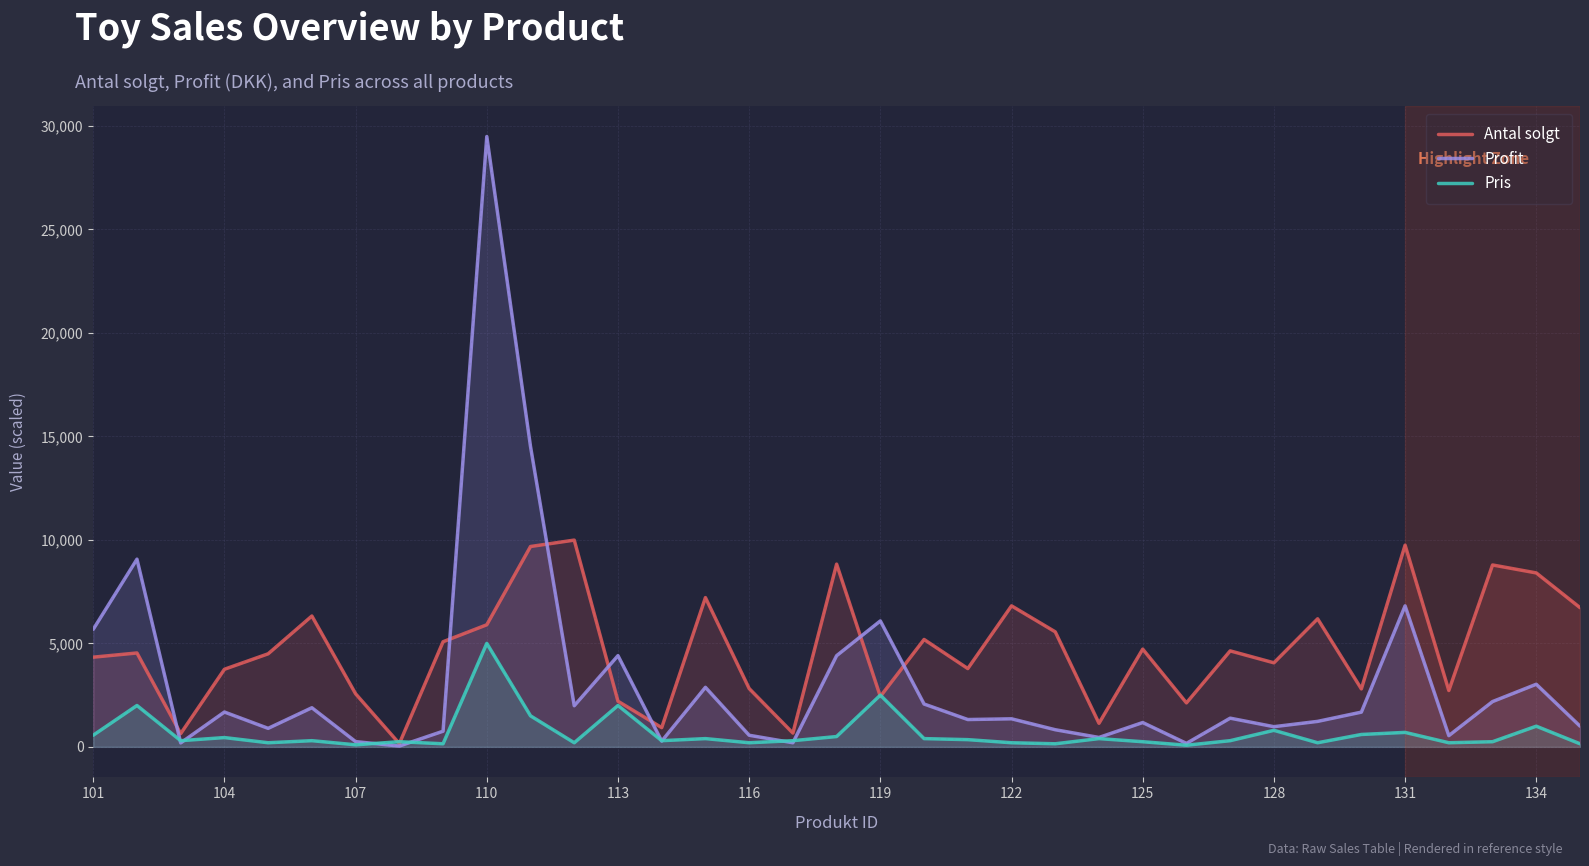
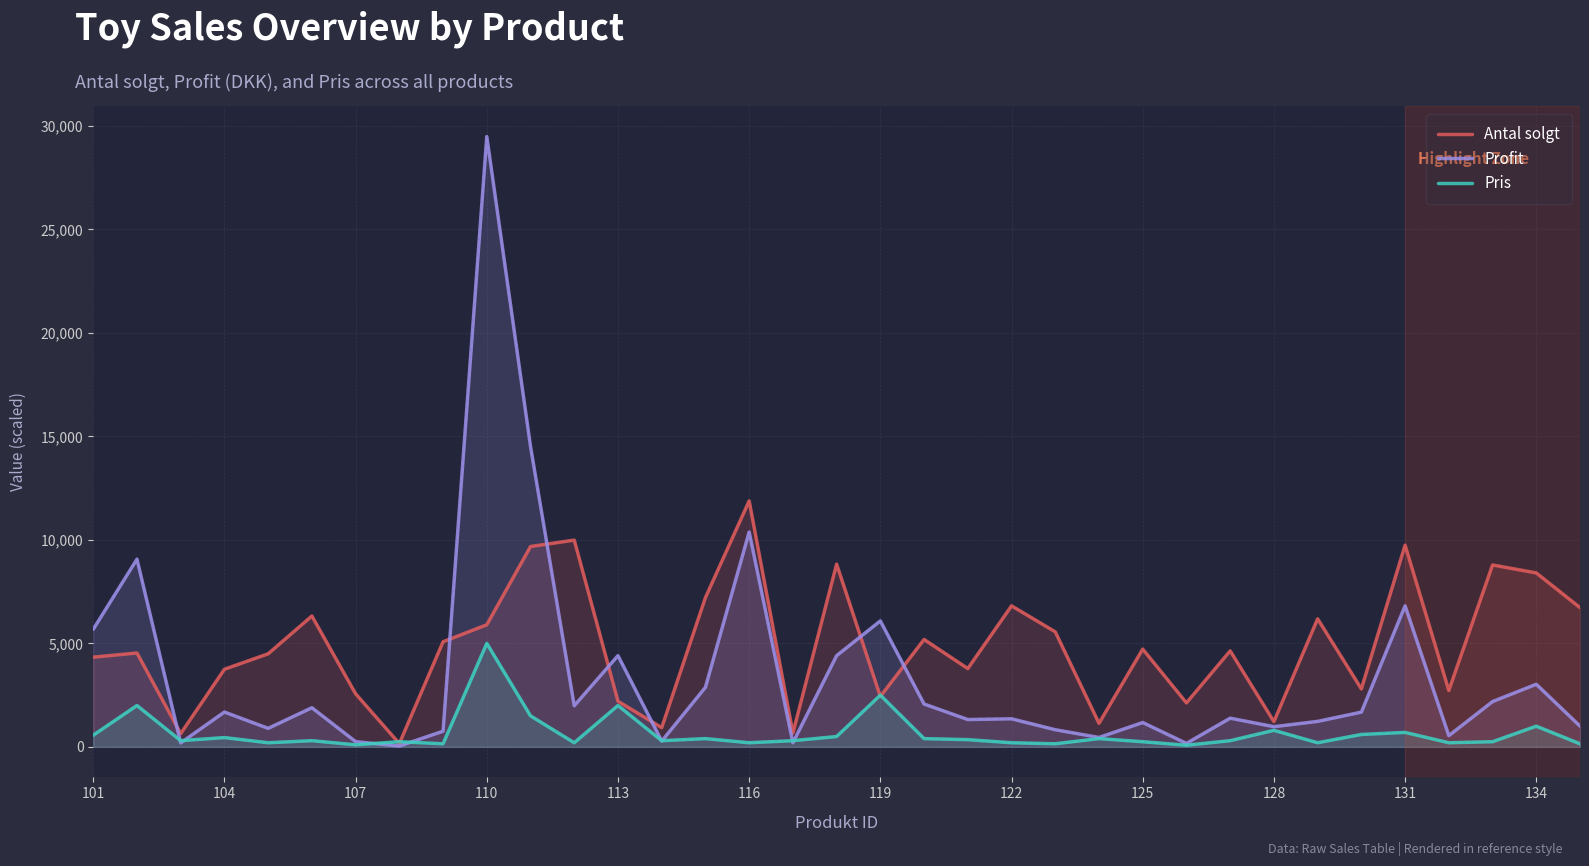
  {
    "Antal solgt": {
      "101": "4,300",
      "104": "3,700",
      "107": "2,600",
      "110": "5,900",
      "113": "2,200",
-     "116": "2,800",
+     "116": "11,900",
      "122": "6,800",
      "125": "4,700",
-     "128": "4,100",
+     "128": "1,200",
      "131": "9,700",
      "134": "8,400"
    },
    "Profit": {
      "101": "5,700",
      "104": "1,700",
      "107": "300",
      "110": "29,500",
      "113": "4,400",
-     "116": "600",
+     "116": "10,400",
      "119": "6,100",
      "122": "1,400",
      "125": "1,200",
      "128": "1,000",
      "131": "6,800",
      "134": "3,000"
    },
    "Pris": {
      "101": "600",
      "104": "400",
      "107": "100",
      "110": "5,000",
      "113": "2,000",
      "116": "200",
      "122": "200",
      "125": "200",
      "128": "800",
      "131": "700",
      "134": "1,000"
    }
  }
